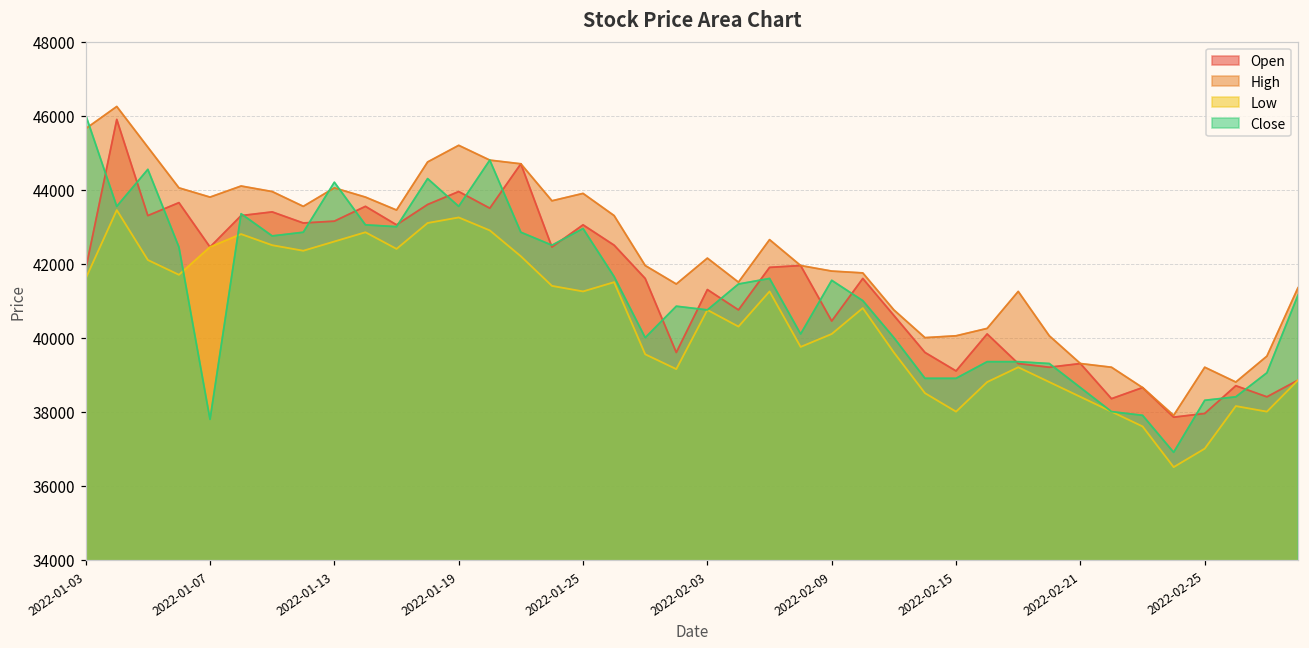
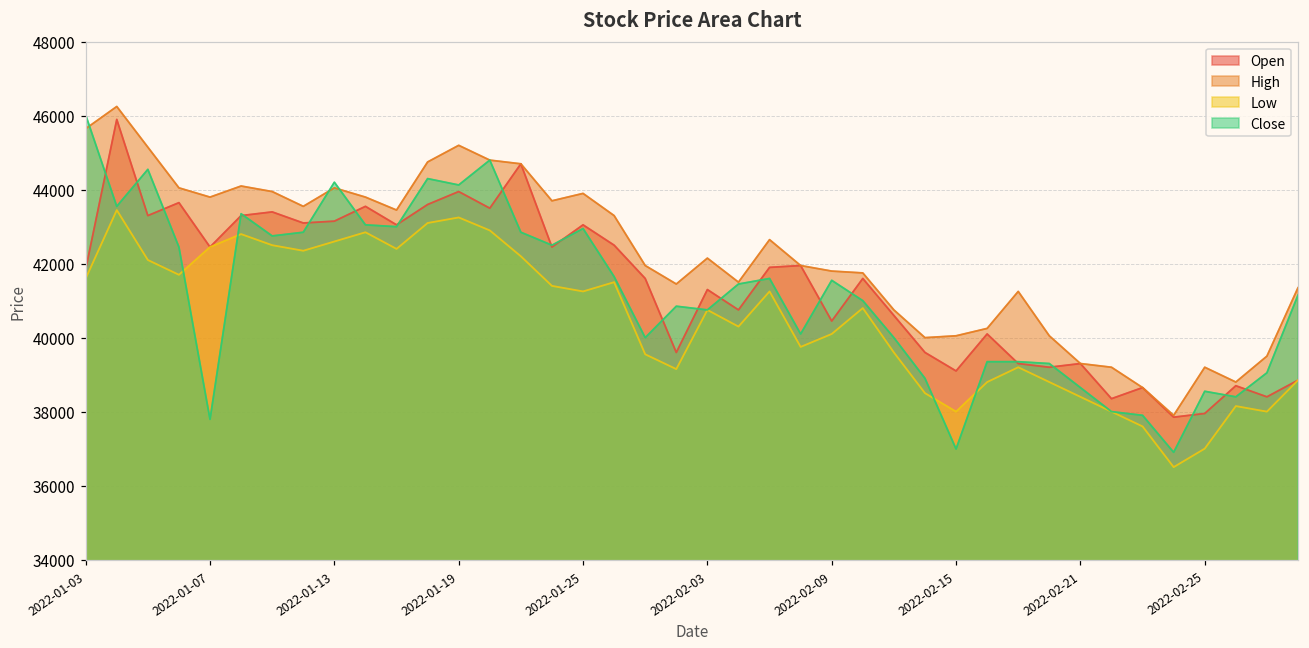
  {
    "Close": {
      "2022-01-03": 46000,
      "2022-01-07": 37800,
      "2022-01-13": 44200,
-     "2022-01-19": 43600,
+     "2022-01-19": 44100,
      "2022-01-25": 43000,
      "2022-02-09": 41600,
-     "2022-02-15": 38900,
+     "2022-02-15": 37000,
      "2022-02-21": 38700,
-     "2022-02-25": 38300
+     "2022-02-25": 38600
    }
  }
